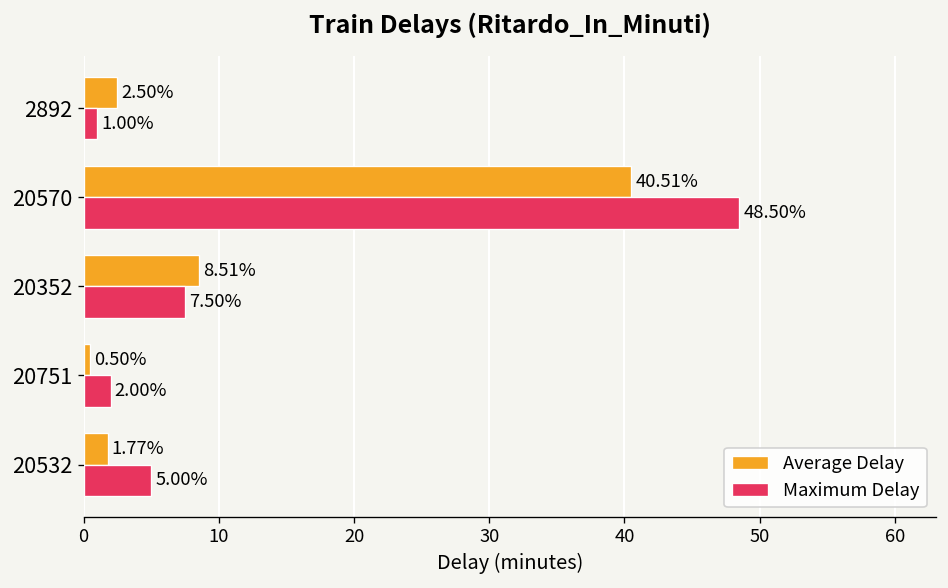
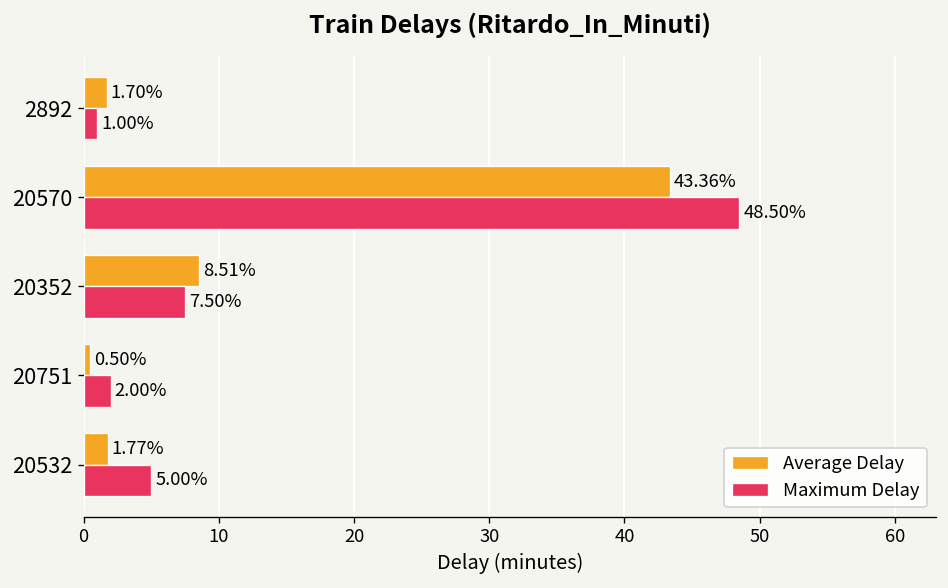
  {
    "Average Delay": {
-     "2892": "2.50%",
-     "20570": "40.51%",
+     "2892": "1.70%",
+     "20570": "43.36%",
      "20352": "8.51%",
      "20751": "0.50%",
      "20532": "1.77%"
    },
    "Maximum Delay": {
      "2892": "1.00%",
      "20570": "48.50%",
      "20352": "7.50%",
      "20751": "2.00%",
      "20532": "5.00%"
    }
  }
